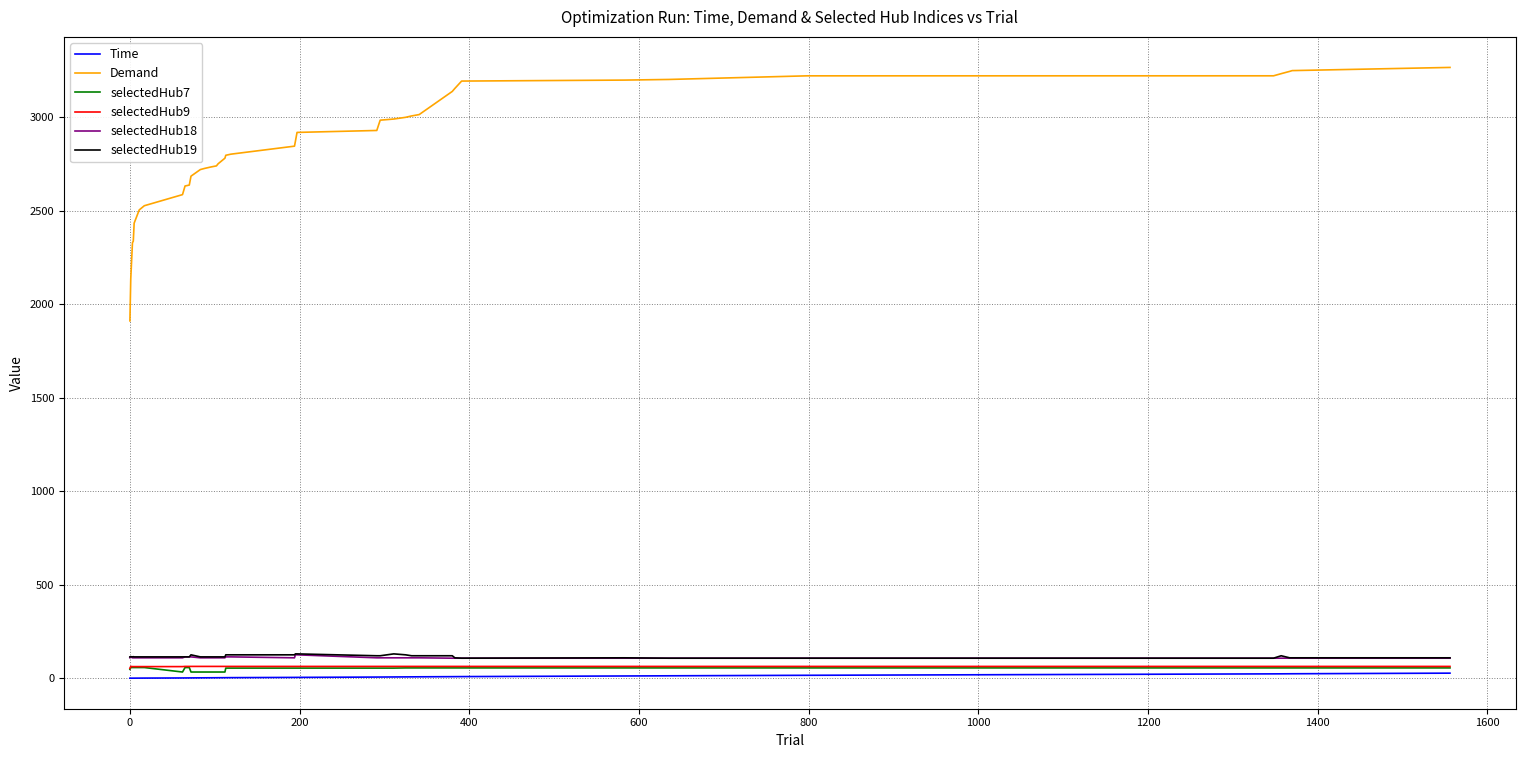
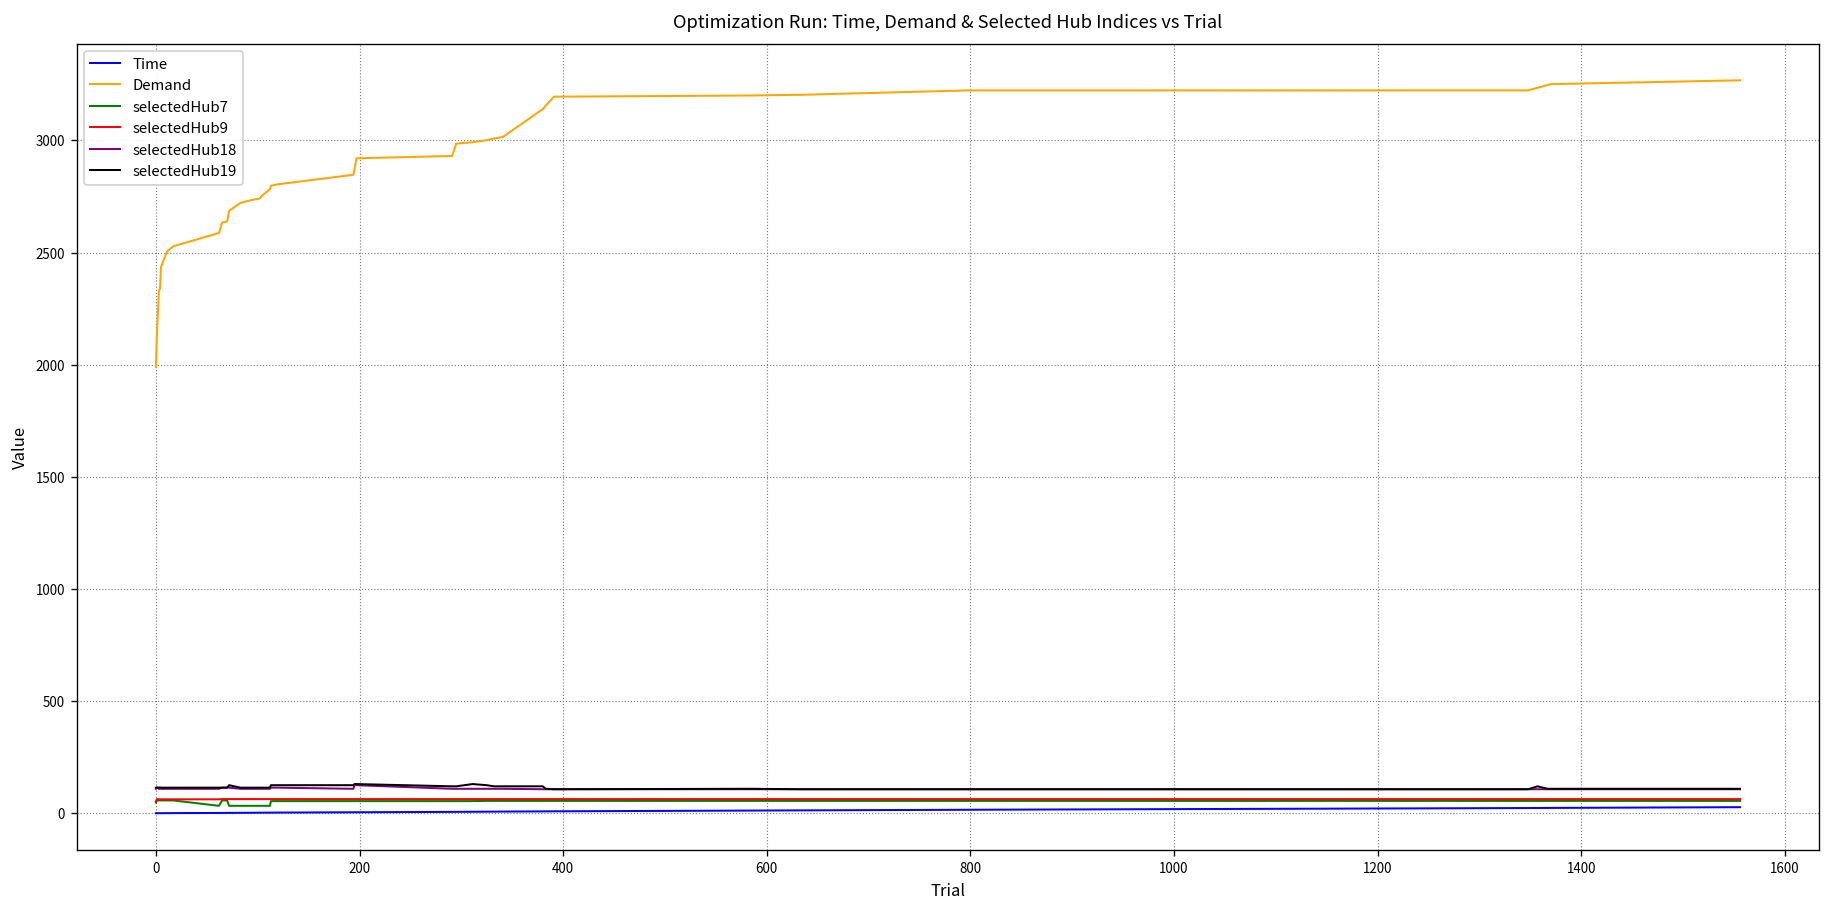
  {
    "Time": {
      "0": 0
    },
    "Demand": {
-     "0": 1910
+     "0": 1990
    }
  }
